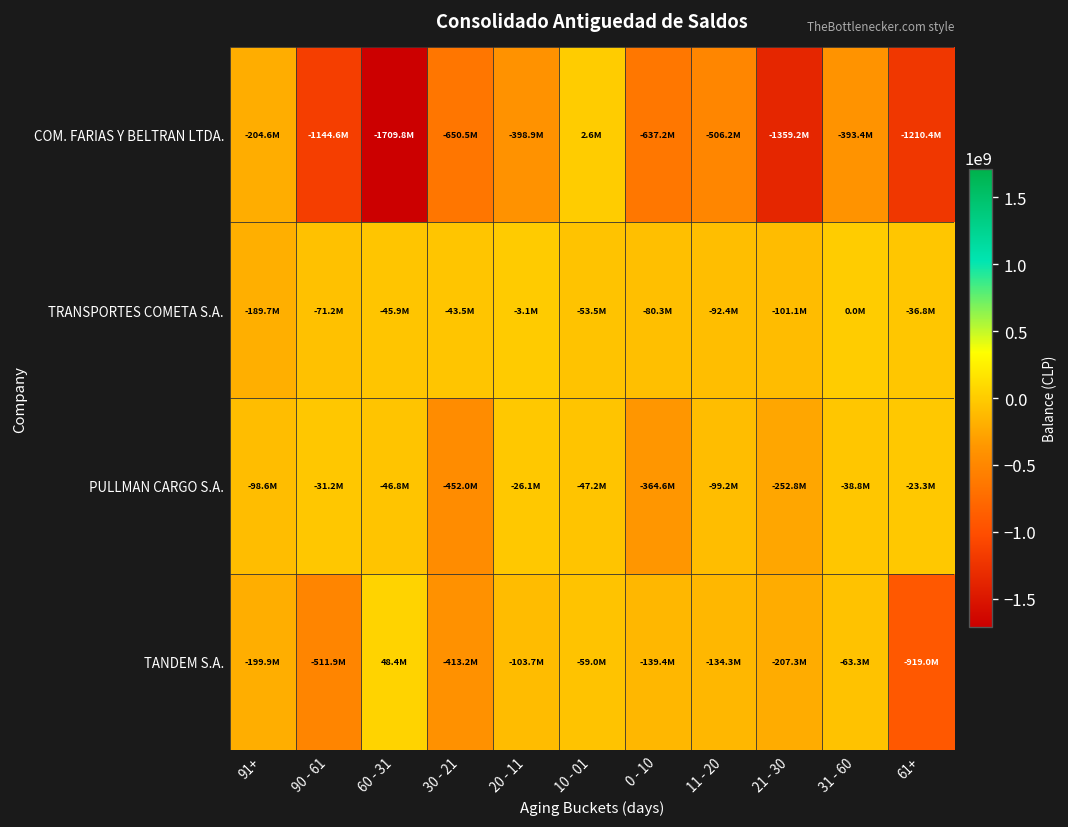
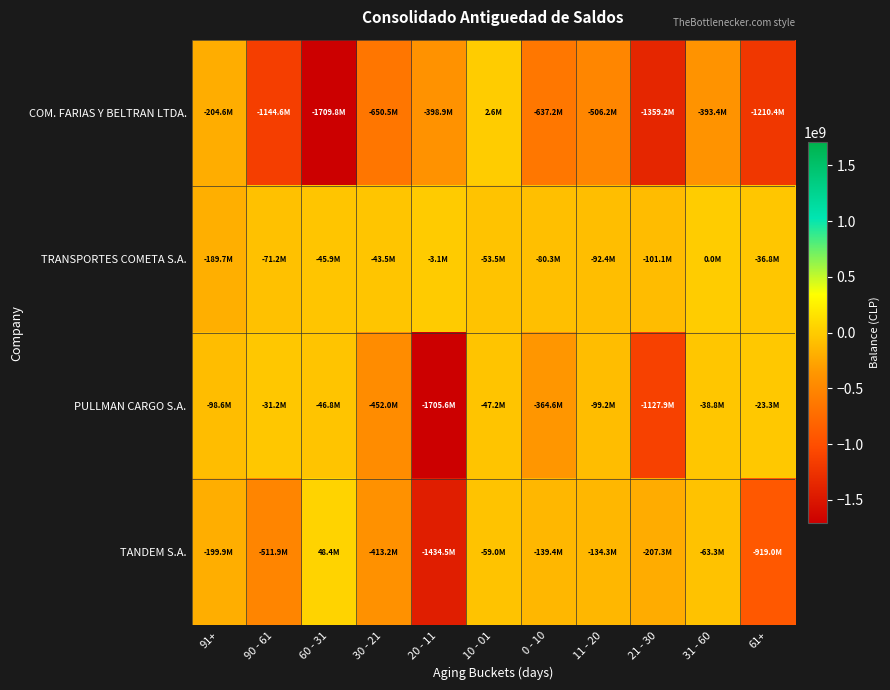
  {
    "COM. FARIAS Y BELTRAN LTDA.": {
      "91+": "-204.6M",
      "90 - 61": "-1144.6M",
      "60 - 31": "-1709.8M",
      "30 - 21": "-650.5M",
      "20 - 11": "-398.9M",
      "10 - 01": "2.6M",
      "0 - 10": "-637.2M",
      "11 - 20": "-506.2M",
      "21 - 30": "-1359.2M",
      "31 - 60": "-393.4M",
      "61+": "-1210.4M"
    },
    "TRANSPORTES COMETA S.A.": {
      "91+": "-189.7M",
      "90 - 61": "-71.2M",
      "60 - 31": "-45.9M",
      "30 - 21": "-43.5M",
      "20 - 11": "-3.1M",
      "10 - 01": "-53.5M",
      "0 - 10": "-80.3M",
      "11 - 20": "-92.4M",
      "21 - 30": "-101.1M",
      "31 - 60": "0.0M",
      "61+": "-36.8M"
    },
    "PULLMAN CARGO S.A.": {
      "91+": "-98.6M",
      "90 - 61": "-31.2M",
      "60 - 31": "-46.8M",
      "30 - 21": "-452.0M",
-     "20 - 11": "-26.1M",
+     "20 - 11": "-1705.6M",
      "10 - 01": "-47.2M",
      "0 - 10": "-364.6M",
      "11 - 20": "-99.2M",
-     "21 - 30": "-252.8M",
+     "21 - 30": "-1127.9M",
      "31 - 60": "-38.8M",
      "61+": "-23.3M"
    },
    "TANDEM S.A.": {
      "91+": "-199.9M",
      "90 - 61": "-511.9M",
      "60 - 31": "48.4M",
      "30 - 21": "-413.2M",
-     "20 - 11": "-103.7M",
+     "20 - 11": "-1434.5M",
      "10 - 01": "-59.0M",
      "0 - 10": "-139.4M",
      "11 - 20": "-134.3M",
      "21 - 30": "-207.3M",
      "31 - 60": "-63.3M",
      "61+": "-919.0M"
    }
  }
